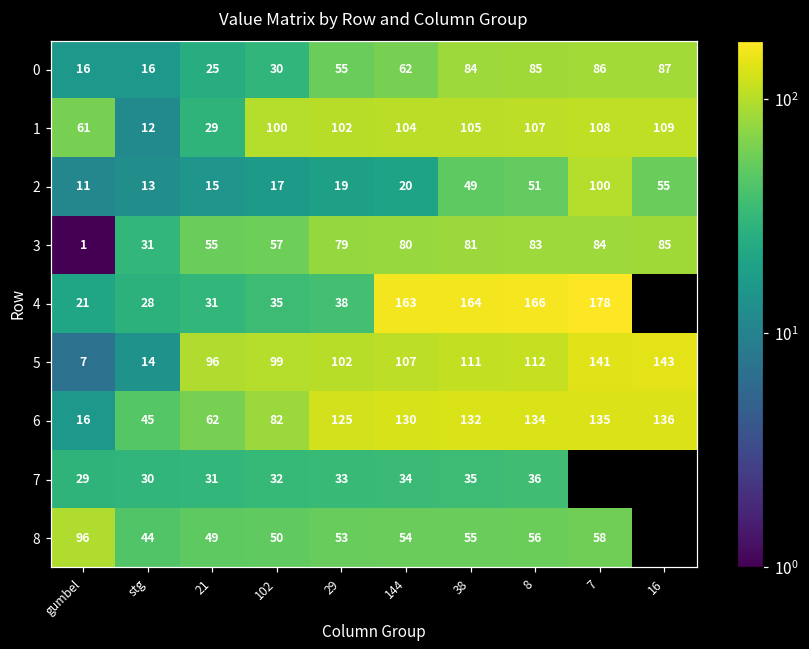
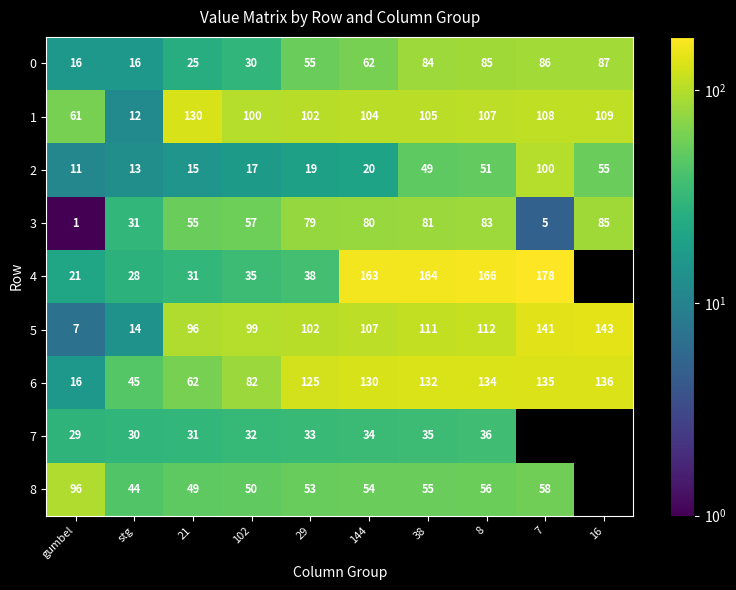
  {
    "0": {
      "gumbel": 16,
      "stg": 16,
      "21": 25,
      "102": 30,
      "29": 55,
      "144": 62,
      "38": 84,
      "8": 85,
      "7": 86,
      "16": 87
    },
    "1": {
      "gumbel": 61,
      "stg": 12,
-     "21": 29,
+     "21": 130,
      "102": 100,
      "29": 102,
      "144": 104,
      "38": 105,
      "8": 107,
      "7": 108,
      "16": 109
    },
    "2": {
      "gumbel": 11,
      "stg": 13,
      "21": 15,
      "102": 17,
      "29": 19,
      "144": 20,
      "38": 49,
      "8": 51,
      "7": 100,
      "16": 55
    },
    "3": {
      "gumbel": 1,
      "stg": 31,
      "21": 55,
      "102": 57,
      "29": 79,
      "144": 80,
      "38": 81,
      "8": 83,
-     "7": 84,
+     "7": 5,
      "16": 85
    },
    "4": {
      "gumbel": 21,
      "stg": 28,
      "21": 31,
      "102": 35,
      "29": 38,
      "144": 163,
      "38": 164,
      "8": 166,
      "7": 178
    },
    "5": {
      "gumbel": 7,
      "stg": 14,
      "21": 96,
      "102": 99,
      "29": 102,
      "144": 107,
      "38": 111,
      "8": 112,
      "7": 141,
      "16": 143
    },
    "6": {
      "gumbel": 16,
      "stg": 45,
      "21": 62,
      "102": 82,
      "29": 125,
      "144": 130,
      "38": 132,
      "8": 134,
      "7": 135,
      "16": 136
    },
    "7": {
      "gumbel": 29,
      "stg": 30,
      "21": 31,
      "102": 32,
      "29": 33,
      "144": 34,
      "38": 35,
      "8": 36
    },
    "8": {
      "gumbel": 96,
      "stg": 44,
      "21": 49,
      "102": 50,
      "29": 53,
      "144": 54,
      "38": 55,
      "8": 56,
      "7": 58
    }
  }
